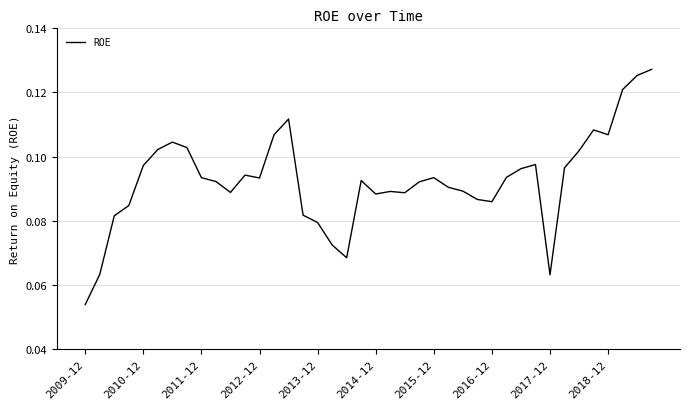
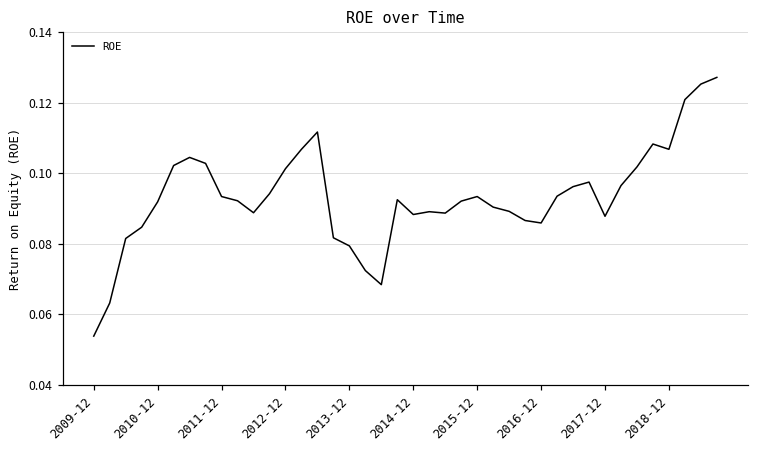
  {
    "2009-12": 0.054,
-   "2010-12": 0.097,
+   "2010-12": 0.092,
    "2011-12": 0.093,
-   "2012-12": 0.093,
+   "2012-12": 0.101,
    "2013-12": 0.079,
    "2014-12": 0.088,
    "2015-12": 0.093,
    "2016-12": 0.086,
-   "2017-12": 0.063,
+   "2017-12": 0.088,
    "2018-12": 0.107
  }
